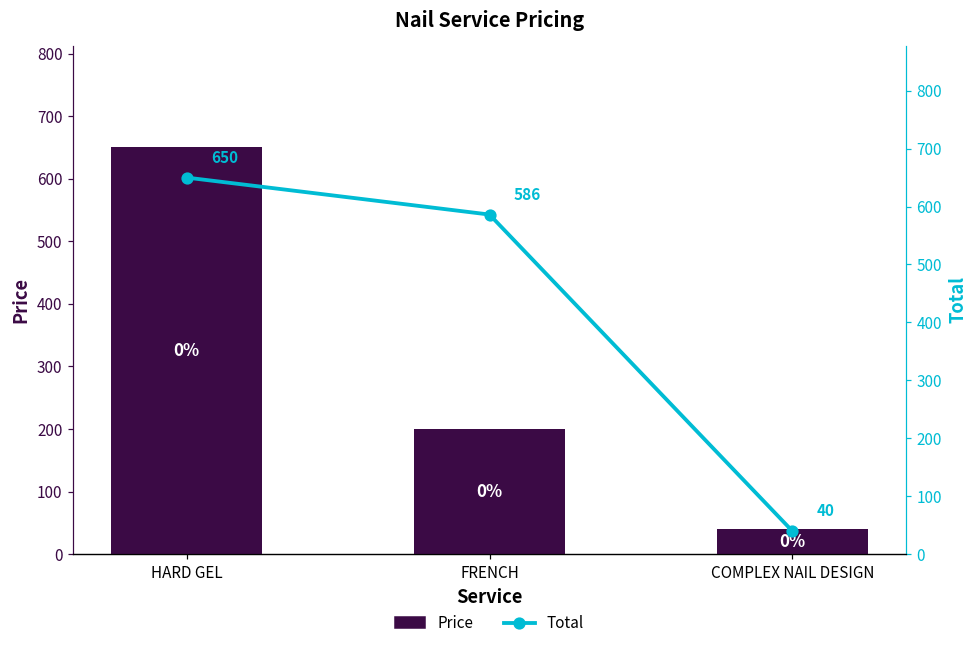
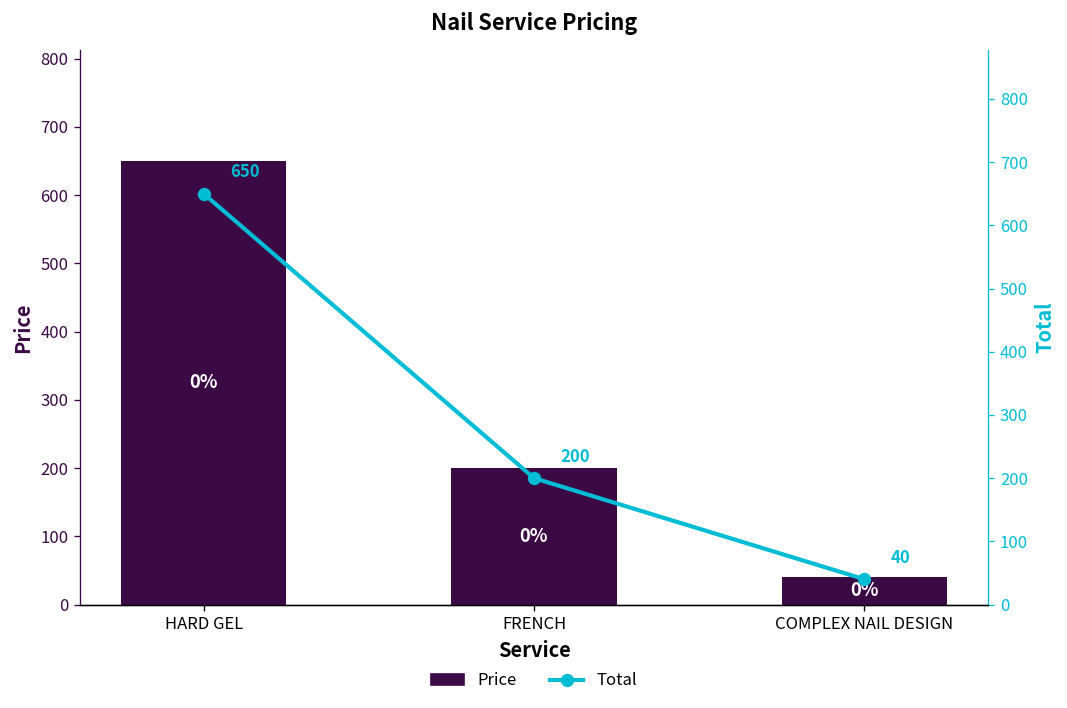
  {
    "Price": {
      "HARD GEL": 650,
      "COMPLEX NAIL DESIGN": 40
    },
    "Total": {
-     "FRENCH": 586
+     "FRENCH": 200
    }
  }
